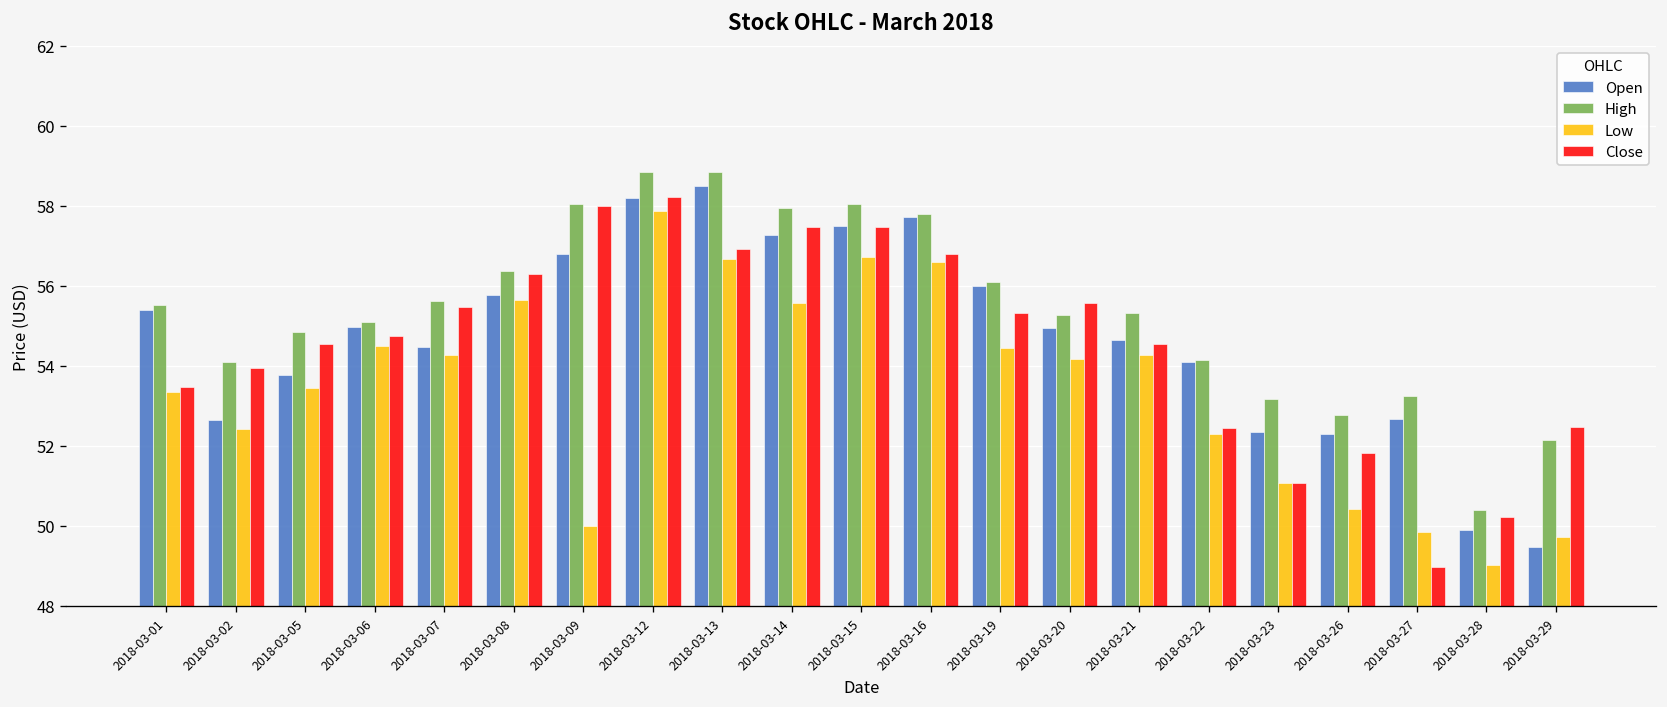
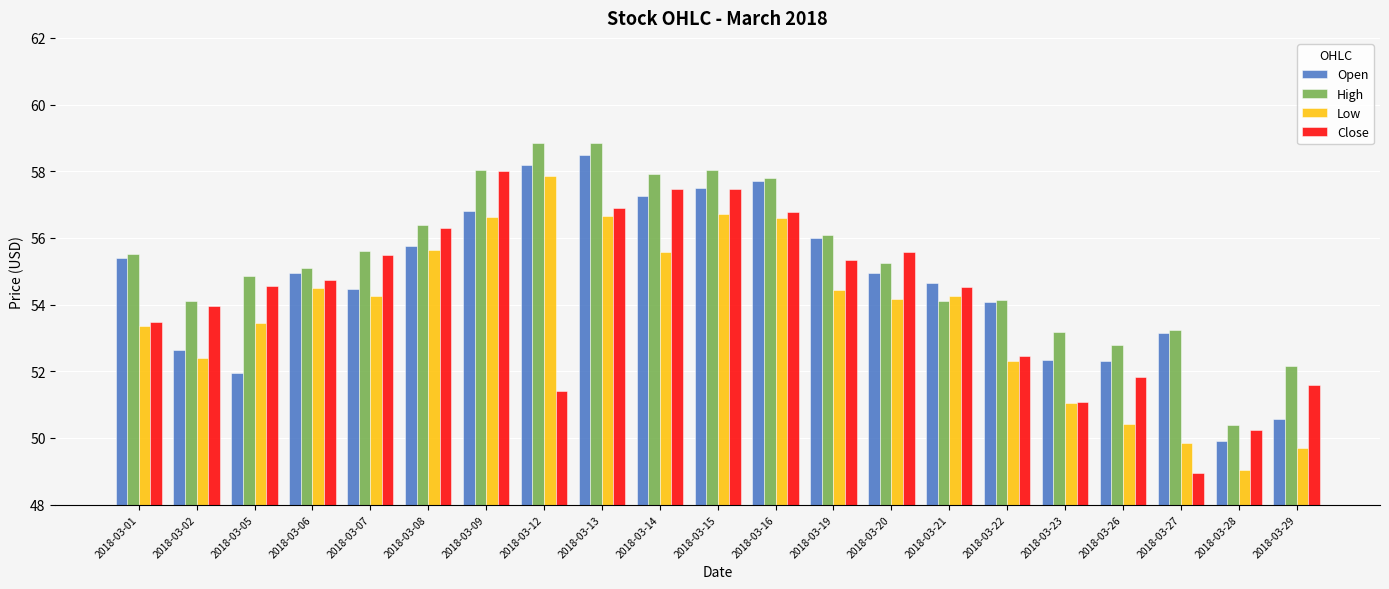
  {
    "Open": {
      "2018-03-01": 55.4,
      "2018-03-02": 52.7,
-     "2018-03-05": 53.8,
+     "2018-03-05": 51.9,
      "2018-03-06": 55.0,
      "2018-03-07": 54.5,
      "2018-03-08": 55.8,
      "2018-03-09": 56.8,
      "2018-03-12": 58.2,
      "2018-03-13": 58.5,
      "2018-03-14": 57.3,
      "2018-03-15": 57.5,
      "2018-03-16": 57.7,
      "2018-03-19": 56.0,
      "2018-03-20": 55.0,
      "2018-03-21": 54.6,
      "2018-03-22": 54.1,
      "2018-03-23": 52.4,
      "2018-03-26": 52.3,
-     "2018-03-27": 52.7,
+     "2018-03-27": 53.2,
      "2018-03-28": 49.9,
-     "2018-03-29": 49.5
+     "2018-03-29": 50.6
    },
    "High": {
      "2018-03-01": 55.5,
      "2018-03-02": 54.1,
      "2018-03-05": 54.9,
      "2018-03-06": 55.1,
      "2018-03-07": 55.6,
      "2018-03-08": 56.4,
      "2018-03-09": 58.0,
      "2018-03-12": 58.9,
      "2018-03-13": 58.8,
      "2018-03-14": 57.9,
      "2018-03-15": 58.1,
      "2018-03-16": 57.8,
      "2018-03-19": 56.1,
      "2018-03-20": 55.3,
-     "2018-03-21": 55.3,
+     "2018-03-21": 54.1,
      "2018-03-22": 54.2,
      "2018-03-23": 53.2,
      "2018-03-26": 52.8,
      "2018-03-27": 53.2,
      "2018-03-28": 50.4,
      "2018-03-29": 52.2
    },
    "Low": {
      "2018-03-01": 53.4,
      "2018-03-02": 52.4,
      "2018-03-05": 53.5,
      "2018-03-06": 54.5,
      "2018-03-07": 54.3,
      "2018-03-08": 55.6,
-     "2018-03-09": 50.0,
+     "2018-03-09": 56.6,
      "2018-03-12": 57.9,
      "2018-03-13": 56.7,
      "2018-03-14": 55.6,
      "2018-03-15": 56.7,
      "2018-03-16": 56.6,
      "2018-03-19": 54.5,
      "2018-03-20": 54.2,
      "2018-03-21": 54.3,
      "2018-03-22": 52.3,
      "2018-03-23": 51.1,
      "2018-03-26": 50.4,
      "2018-03-27": 49.9,
      "2018-03-28": 49.0,
      "2018-03-29": 49.7
    },
    "Close": {
      "2018-03-01": 53.5,
      "2018-03-02": 54.0,
      "2018-03-05": 54.6,
      "2018-03-06": 54.8,
      "2018-03-07": 55.5,
      "2018-03-08": 56.3,
      "2018-03-09": 58.0,
-     "2018-03-12": 58.2,
+     "2018-03-12": 51.4,
      "2018-03-13": 56.9,
      "2018-03-14": 57.5,
      "2018-03-15": 57.5,
      "2018-03-16": 56.8,
      "2018-03-19": 55.3,
      "2018-03-20": 55.6,
      "2018-03-21": 54.5,
      "2018-03-22": 52.5,
      "2018-03-23": 51.1,
      "2018-03-26": 51.8,
      "2018-03-27": 49.0,
      "2018-03-28": 50.2,
-     "2018-03-29": 52.5
+     "2018-03-29": 51.6
    }
  }
